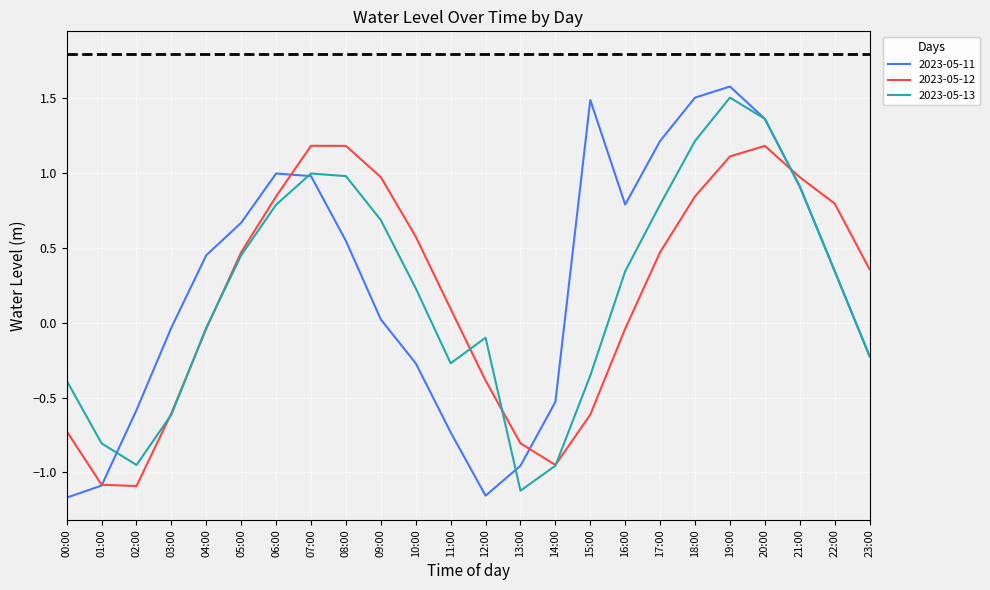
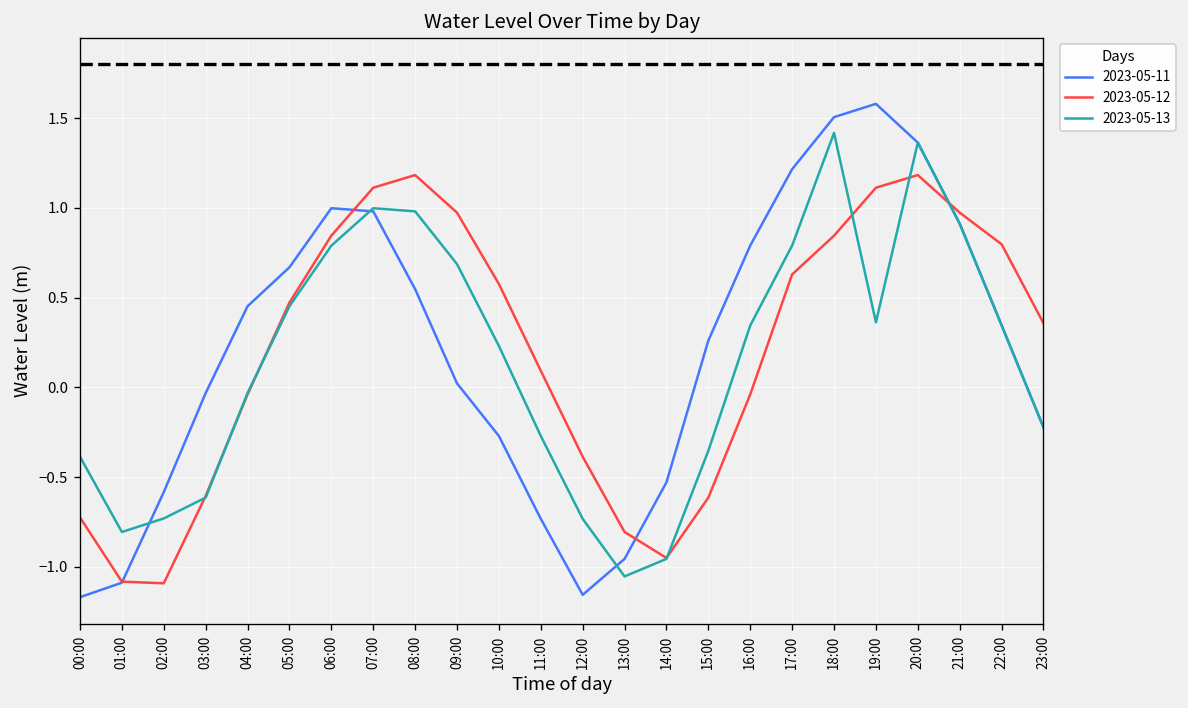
  {
    "2023-05-11": {
      "00:00": -1.17,
      "02:00": -0.58,
      "03:00": -0.03,
      "04:00": 0.45,
      "05:00": 0.67,
      "06:00": 1.00,
      "07:00": 0.98,
      "08:00": 0.55,
      "09:00": 0.02,
      "10:00": -0.27,
      "11:00": -0.73,
      "12:00": -1.16,
      "13:00": -0.96,
      "14:00": -0.53,
-     "15:00": 1.49,
+     "15:00": 0.26,
      "16:00": 0.79,
      "17:00": 1.22,
      "18:00": 1.51,
      "19:00": 1.58
    },
    "2023-05-12": {
      "00:00": -0.72,
      "02:00": -1.09,
      "05:00": 0.47,
      "06:00": 0.84,
-     "07:00": 1.18,
+     "07:00": 1.11,
      "08:00": 1.18,
      "09:00": 0.97,
      "10:00": 0.58,
      "11:00": 0.09,
      "12:00": -0.39,
      "13:00": -0.81,
      "15:00": -0.61,
      "16:00": -0.04,
-     "17:00": 0.47,
+     "17:00": 0.63,
      "18:00": 0.84,
      "19:00": 1.11,
      "20:00": 1.18,
      "21:00": 0.97,
      "22:00": 0.80,
      "23:00": 0.36
    },
    "2023-05-13": {
      "00:00": -0.39,
      "01:00": -0.81,
-     "02:00": -0.95,
+     "02:00": -0.73,
      "05:00": 0.45,
      "06:00": 0.79,
      "07:00": 1.00,
      "08:00": 0.98,
      "09:00": 0.69,
      "10:00": 0.23,
      "11:00": -0.27,
-     "12:00": -0.10,
-     "13:00": -1.12,
+     "12:00": -0.73,
+     "13:00": -1.05,
      "15:00": -0.35,
      "16:00": 0.34,
      "17:00": 0.79,
-     "18:00": 1.22,
-     "19:00": 1.51
+     "18:00": 1.42,
+     "19:00": 0.36
    }
  }
